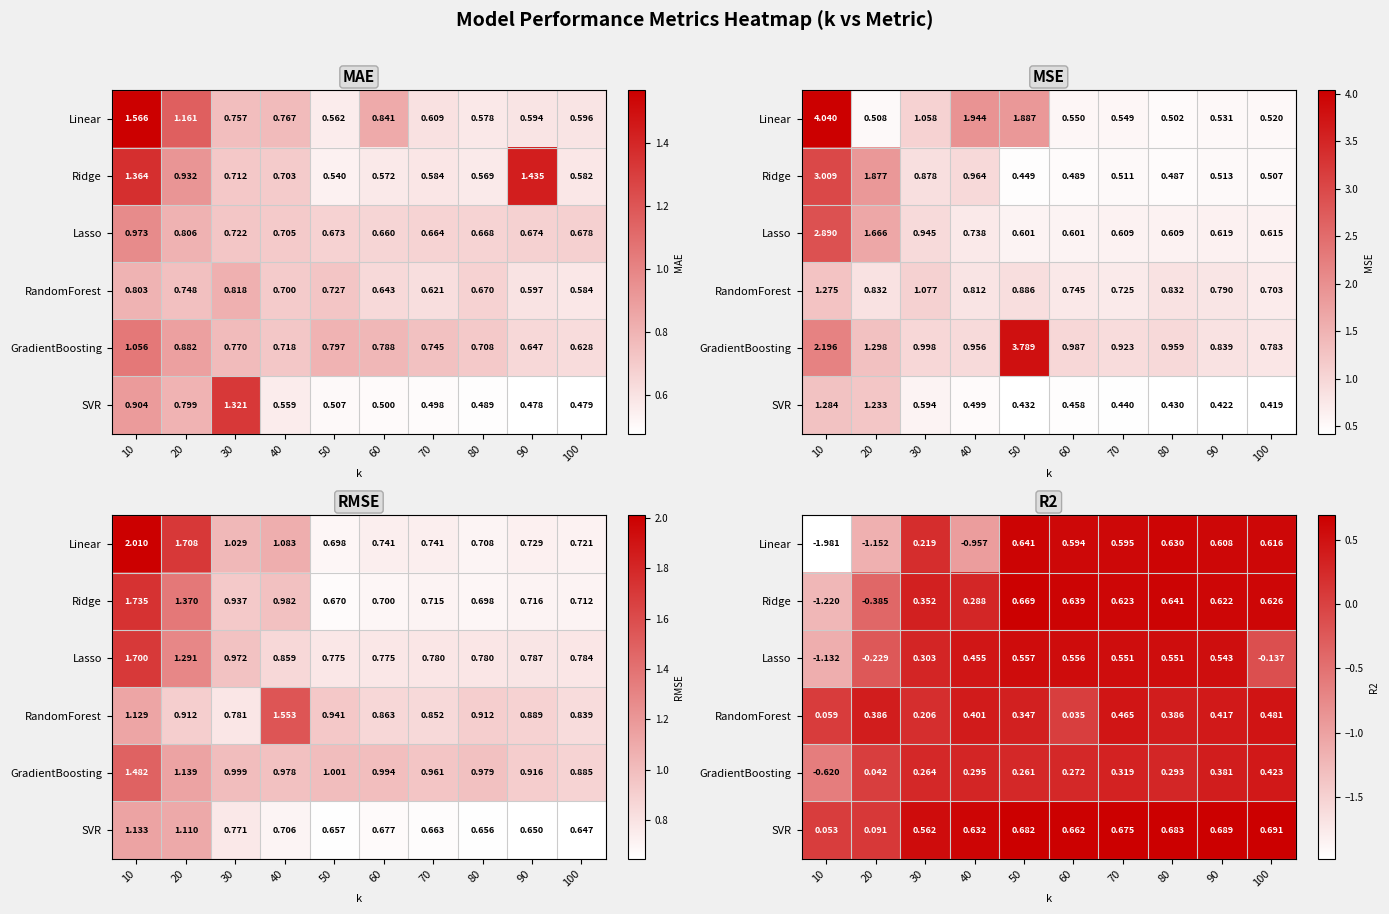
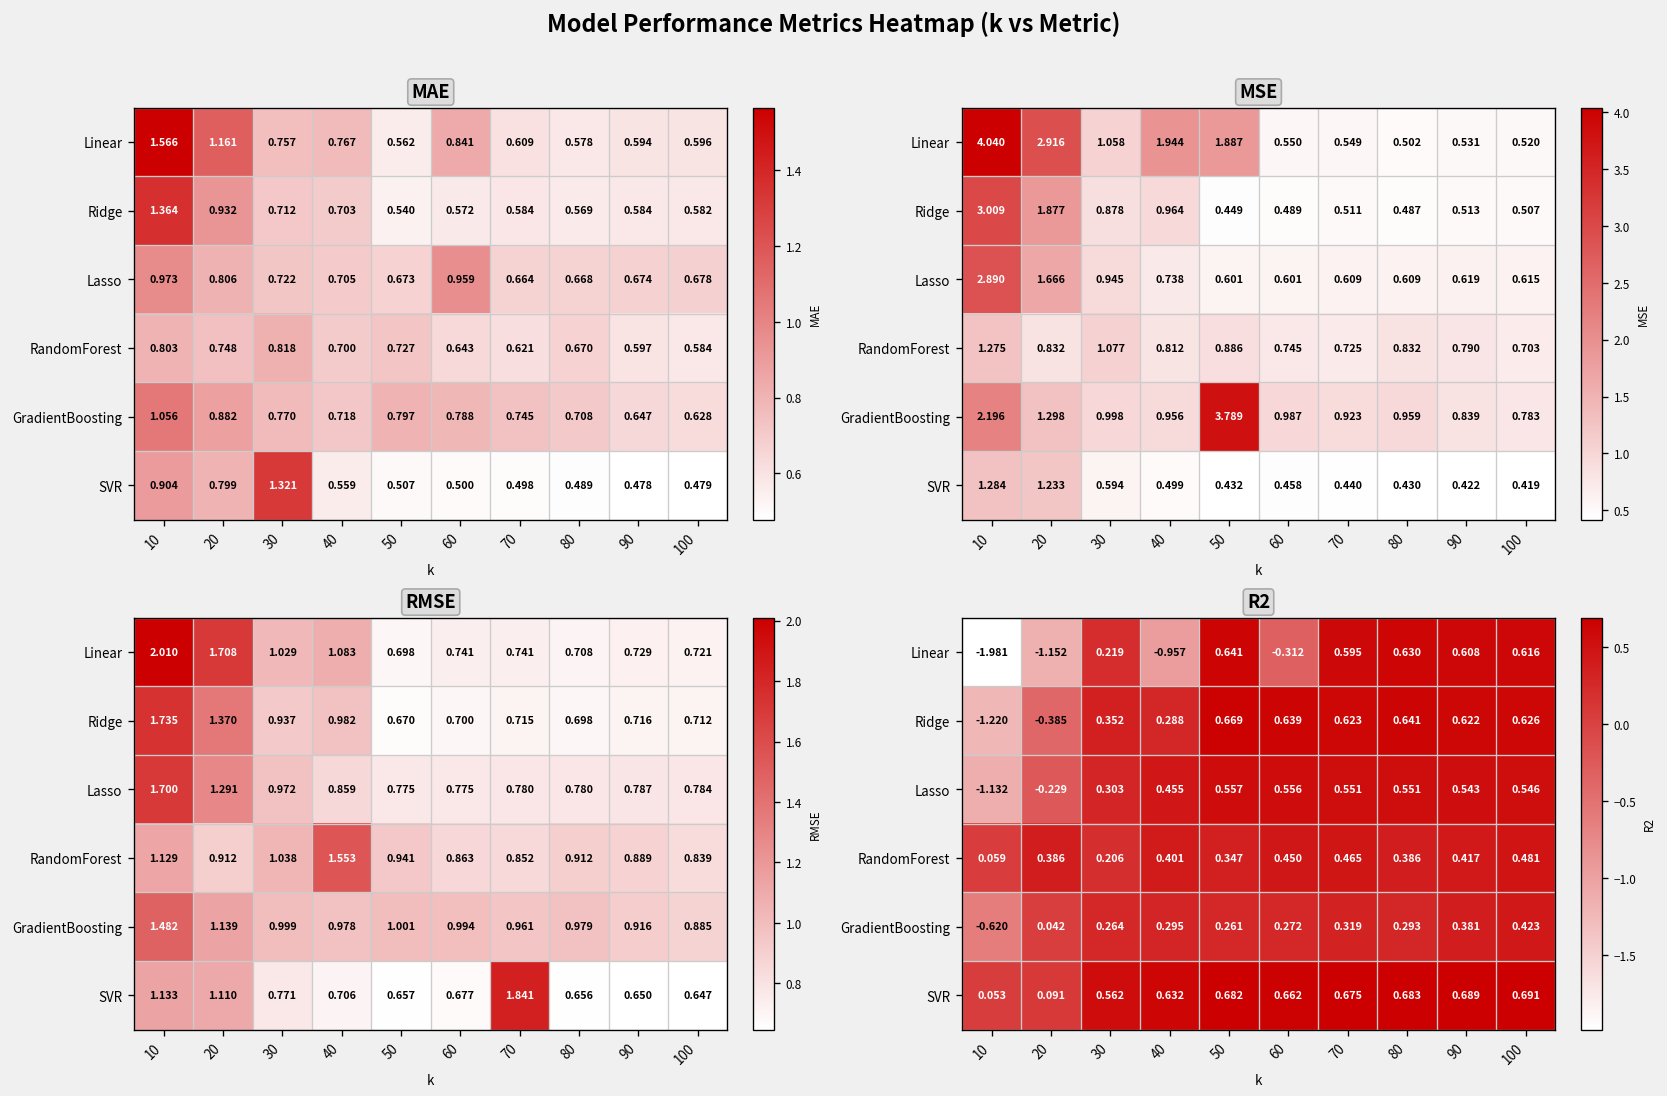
  {
    "MAE": {
      "Ridge": {
        "10": 1.364,
        "20": 0.932,
        "30": 0.712,
        "40": 0.703,
        "50": 0.540,
        "60": 0.572,
        "70": 0.584,
        "80": 0.569,
-       "90": 1.435,
+       "90": 0.584,
        "100": 0.582
      },
      "Lasso": {
        "10": 0.973,
        "20": 0.806,
        "30": 0.722,
        "40": 0.705,
        "50": 0.673,
-       "60": 0.660,
+       "60": 0.959,
        "70": 0.664,
        "80": 0.668,
        "90": 0.674,
        "100": 0.678
      }
    },
    "MSE": {
      "Linear": {
        "10": 4.040,
-       "20": 0.508,
+       "20": 2.916,
        "30": 1.058,
        "40": 1.944,
        "50": 1.887,
        "60": 0.550,
        "70": 0.549,
        "80": 0.502,
        "90": 0.531,
        "100": 0.520
      }
    },
    "RMSE": {
      "RandomForest": {
        "10": 1.129,
        "20": 0.912,
-       "30": 0.781,
+       "30": 1.038,
        "40": 1.553,
        "50": 0.941,
        "60": 0.863,
        "70": 0.852,
        "80": 0.912,
        "90": 0.889,
        "100": 0.839
      },
      "SVR": {
        "10": 1.133,
        "20": 1.110,
        "30": 0.771,
        "40": 0.706,
        "50": 0.657,
        "60": 0.677,
-       "70": 0.663,
+       "70": 1.841,
        "80": 0.656,
        "90": 0.650,
        "100": 0.647
      }
    },
    "R2": {
      "Linear": {
        "10": -1.981,
        "20": -1.152,
        "30": 0.219,
        "40": -0.957,
        "50": 0.641,
-       "60": 0.594,
+       "60": -0.312,
        "70": 0.595,
        "80": 0.630,
        "90": 0.608,
        "100": 0.616
      },
      "Lasso": {
        "10": -1.132,
        "20": -0.229,
        "30": 0.303,
        "40": 0.455,
        "50": 0.557,
        "60": 0.556,
        "70": 0.551,
        "80": 0.551,
        "90": 0.543,
-       "100": -0.137
+       "100": 0.546
      },
      "RandomForest": {
        "10": 0.059,
        "20": 0.386,
        "30": 0.206,
        "40": 0.401,
        "50": 0.347,
-       "60": 0.035,
+       "60": 0.450,
        "70": 0.465,
        "80": 0.386,
        "90": 0.417,
        "100": 0.481
      }
    }
  }
